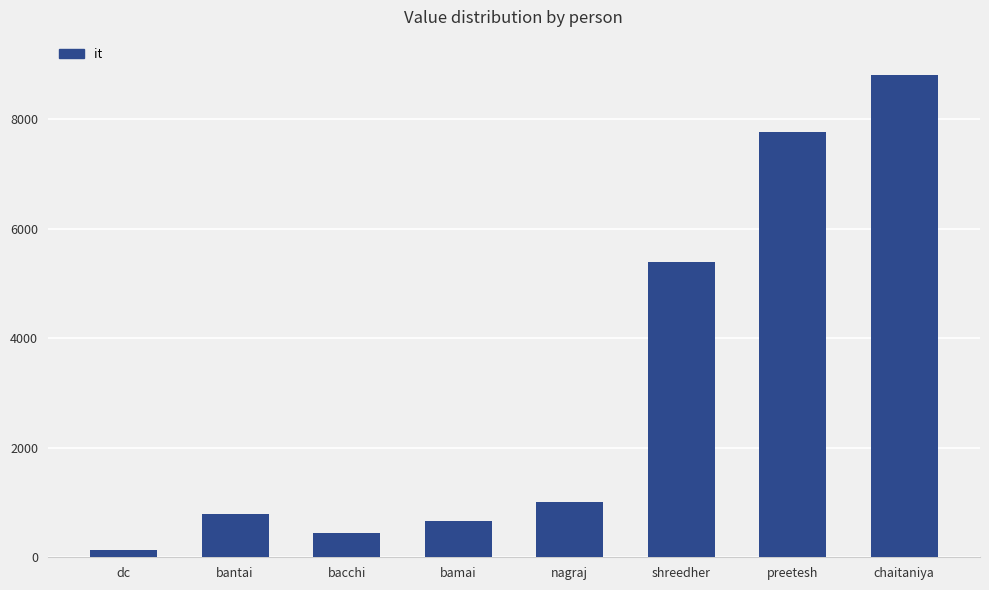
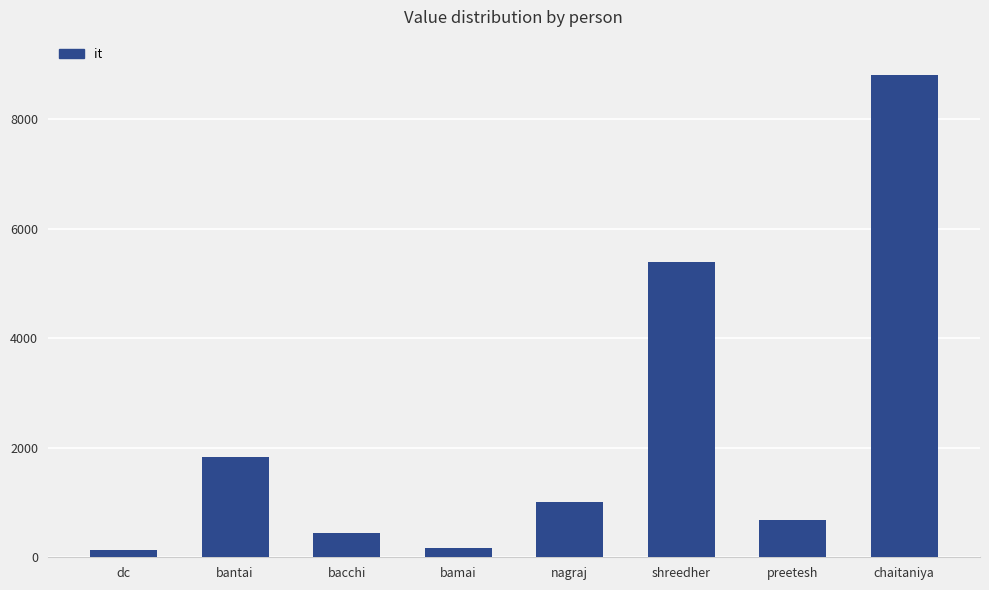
  {
    "dc": 100,
-   "bantai": 800,
+   "bantai": 1800,
    "bacchi": 400,
-   "bamai": 700,
+   "bamai": 200,
    "nagraj": 1000,
    "shreedher": 5400,
-   "preetesh": 7800,
+   "preetesh": 700,
    "chaitaniya": 8800
  }
